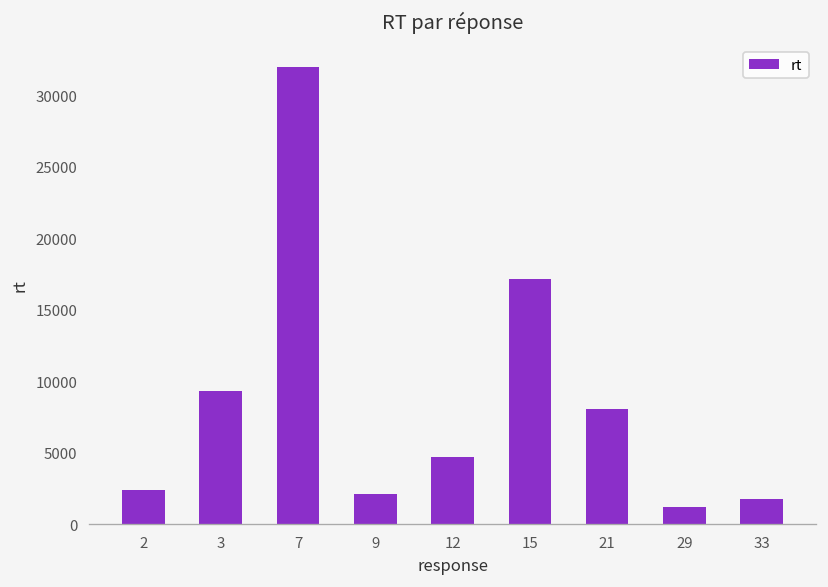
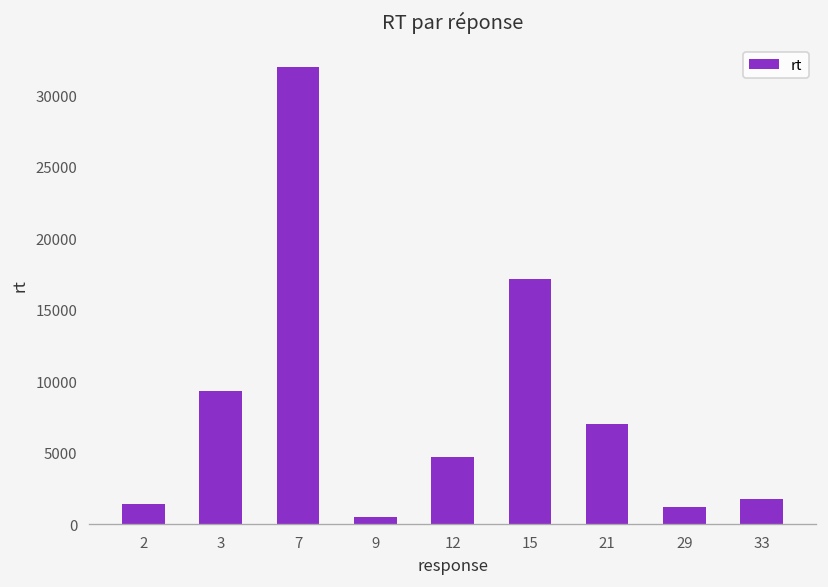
  {
-   "2": 2400,
+   "2": 1400,
    "3": 9300,
    "7": 32000,
-   "9": 2100,
+   "9": 500,
    "12": 4700,
    "15": 17200,
-   "21": 8100,
+   "21": 7000,
    "29": 1200,
    "33": 1700
  }
